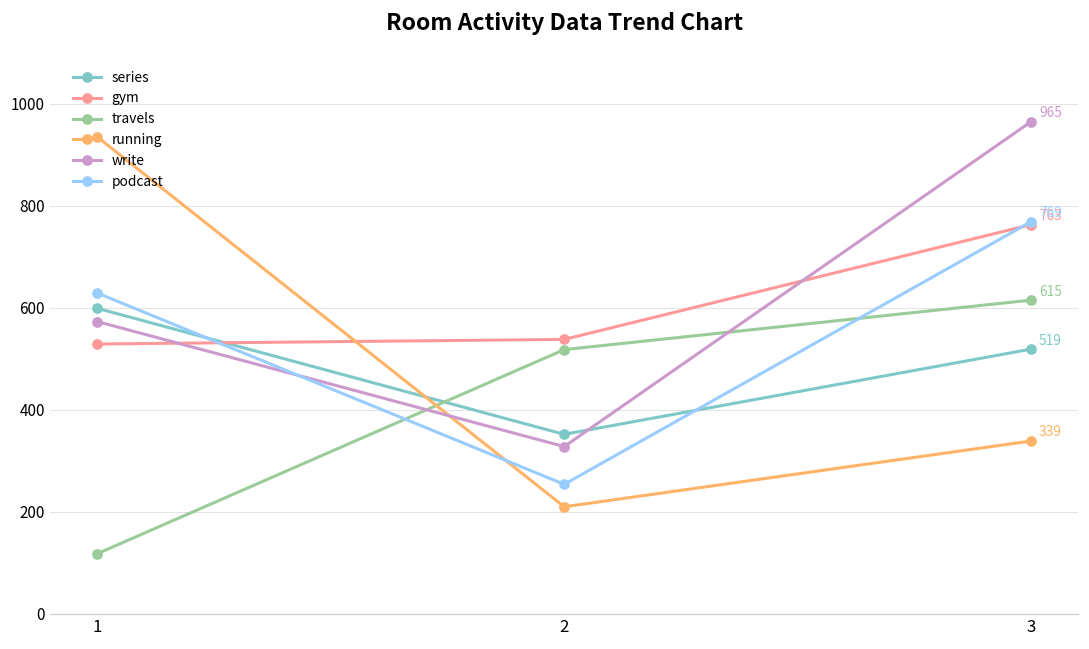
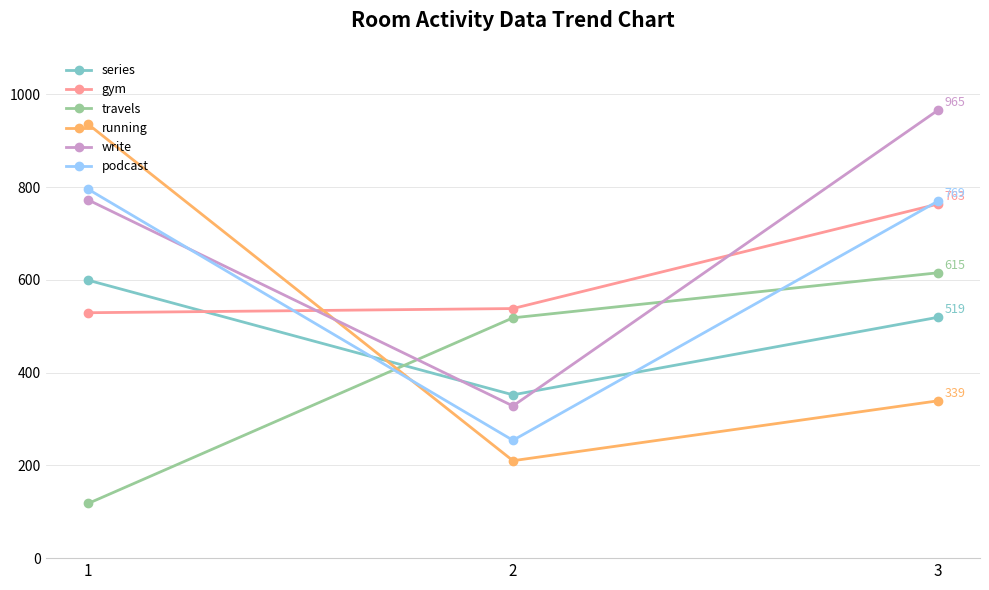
  {
    "write": {
-     "1": 570,
+     "1": 770,
      "2": 330
    },
    "podcast": {
-     "1": 630,
+     "1": 800,
      "2": 250
    }
  }
